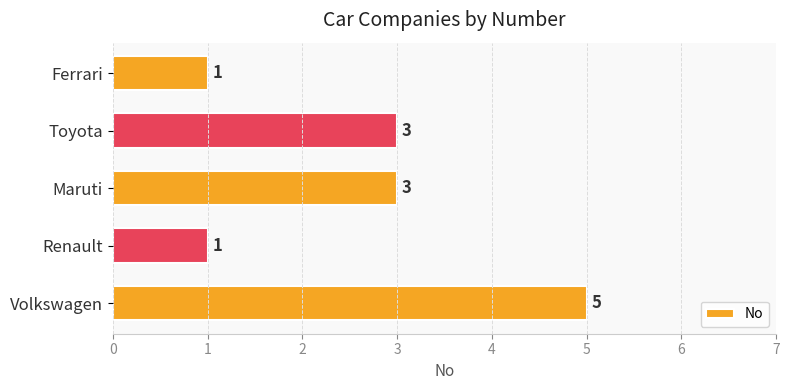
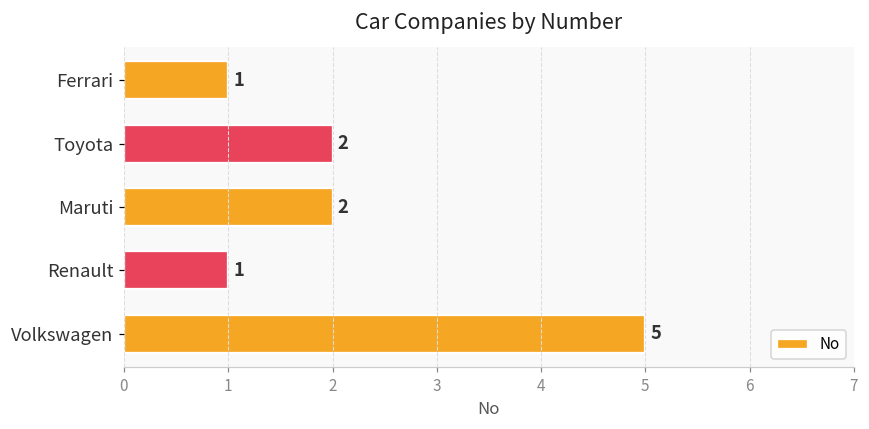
  {
    "Ferrari": 1,
-   "Toyota": 3,
-   "Maruti": 3,
+   "Toyota": 2,
+   "Maruti": 2,
    "Renault": 1,
    "Volkswagen": 5
  }
